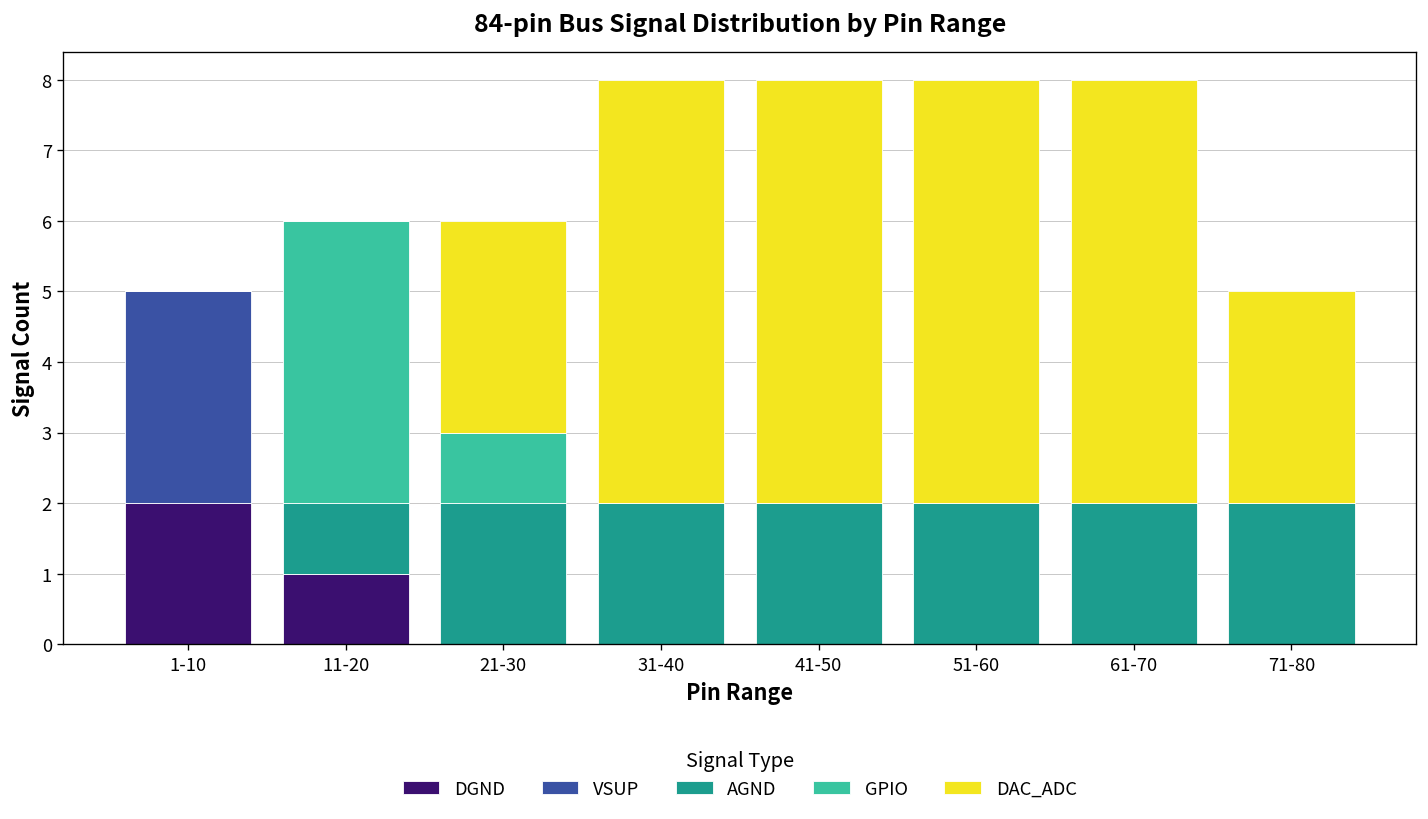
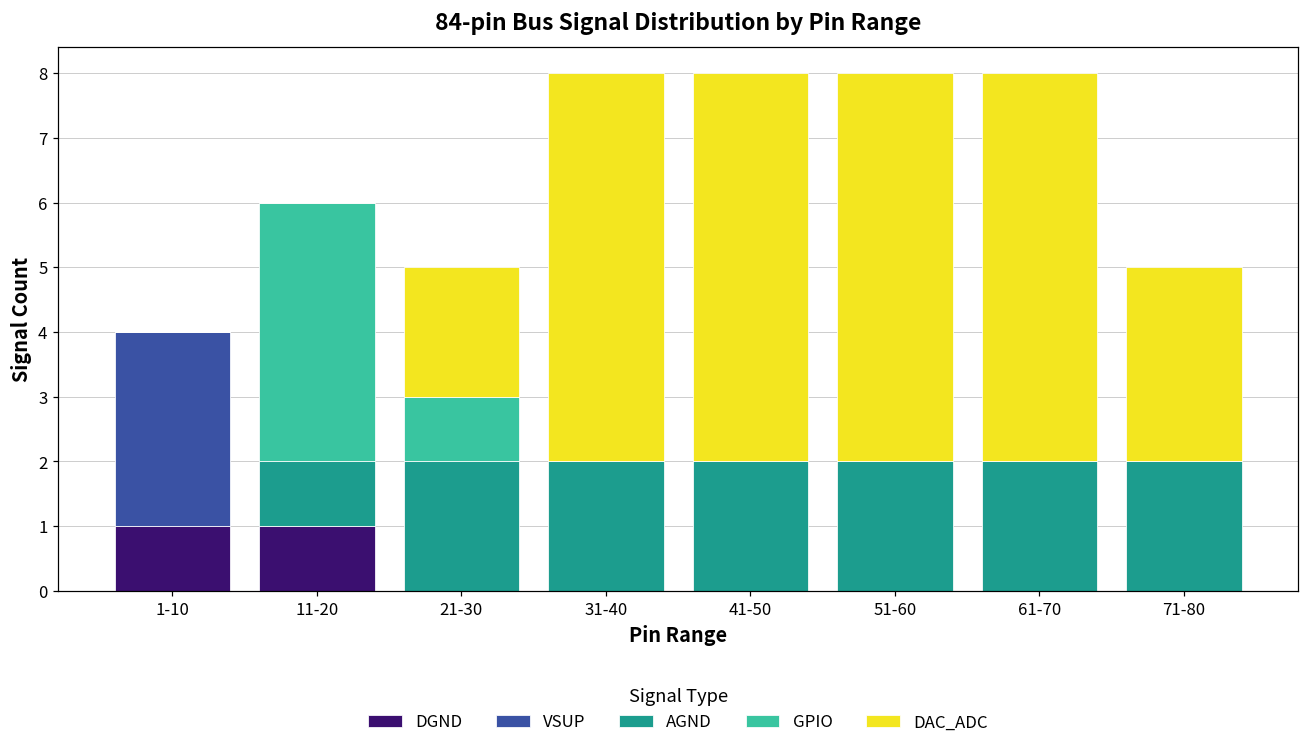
  {
    "DGND": {
-     "1-10": 2,
+     "1-10": 1,
      "11-20": 1,
      "21-30": 0,
      "31-40": 0,
      "41-50": 0,
      "51-60": 0,
      "61-70": 0,
      "71-80": 0
    },
    "VSUP": {
      "1-10": 3,
      "11-20": 0,
      "21-30": 0,
      "31-40": 0,
      "41-50": 0,
      "51-60": 0,
      "61-70": 0,
      "71-80": 0
    },
    "DAC_ADC": {
      "1-10": 0,
      "11-20": 0,
-     "21-30": 3,
+     "21-30": 2,
      "31-40": 6,
      "41-50": 6,
      "51-60": 6,
      "61-70": 6,
      "71-80": 3
    }
  }
